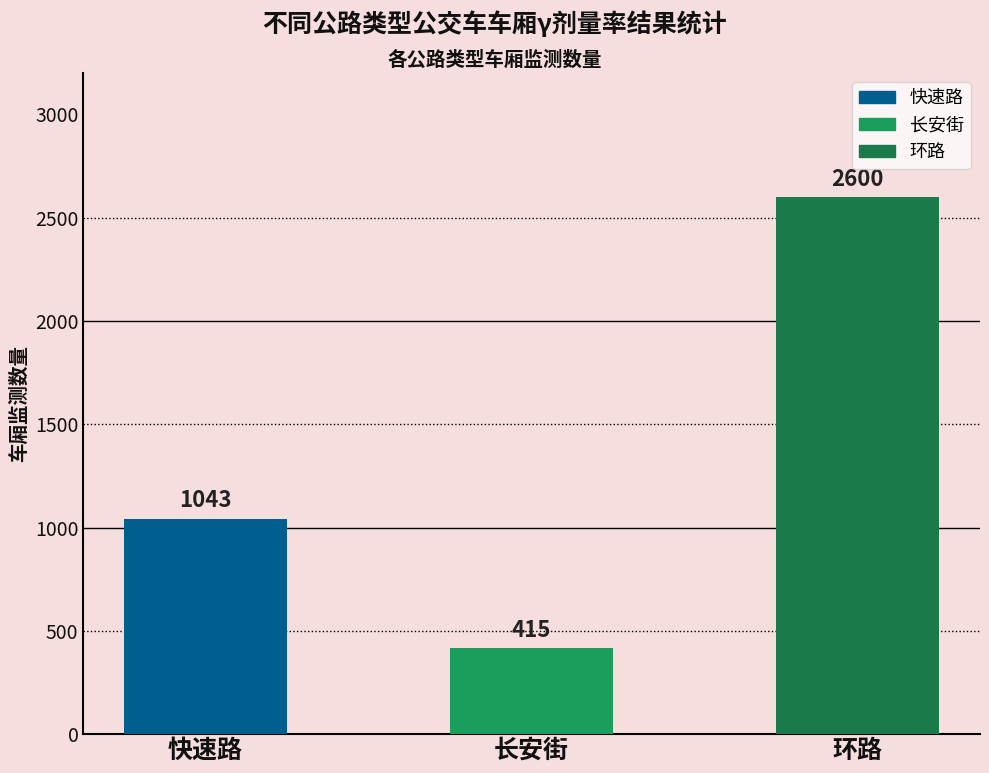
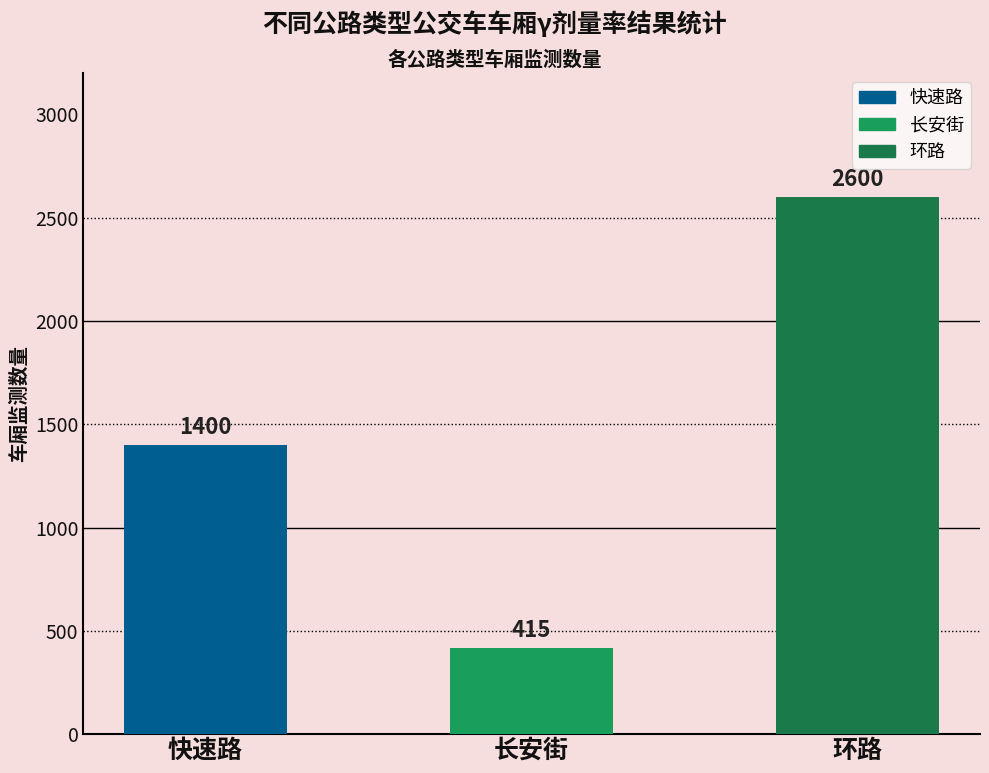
  {
-   "快速路": 1043,
+   "快速路": 1400,
    "长安街": 415
  }
